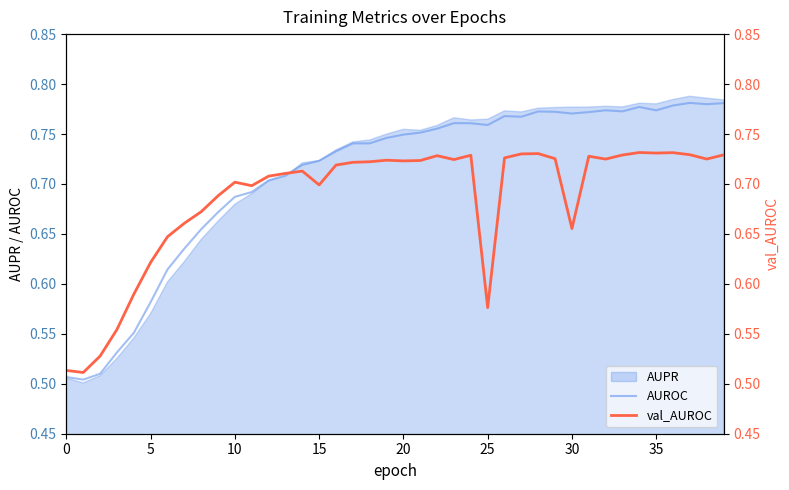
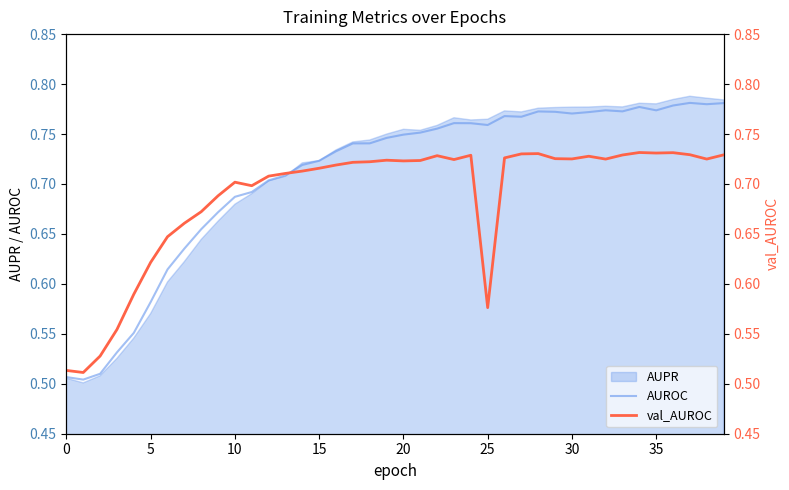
  {
    "val_AUROC": {
      "0": 0.51,
      "5": 0.62,
      "10": 0.70,
-     "15": 0.70,
+     "15": 0.72,
      "20": 0.72,
      "25": 0.58,
-     "30": 0.66,
+     "30": 0.73,
      "35": 0.73
    }
  }
